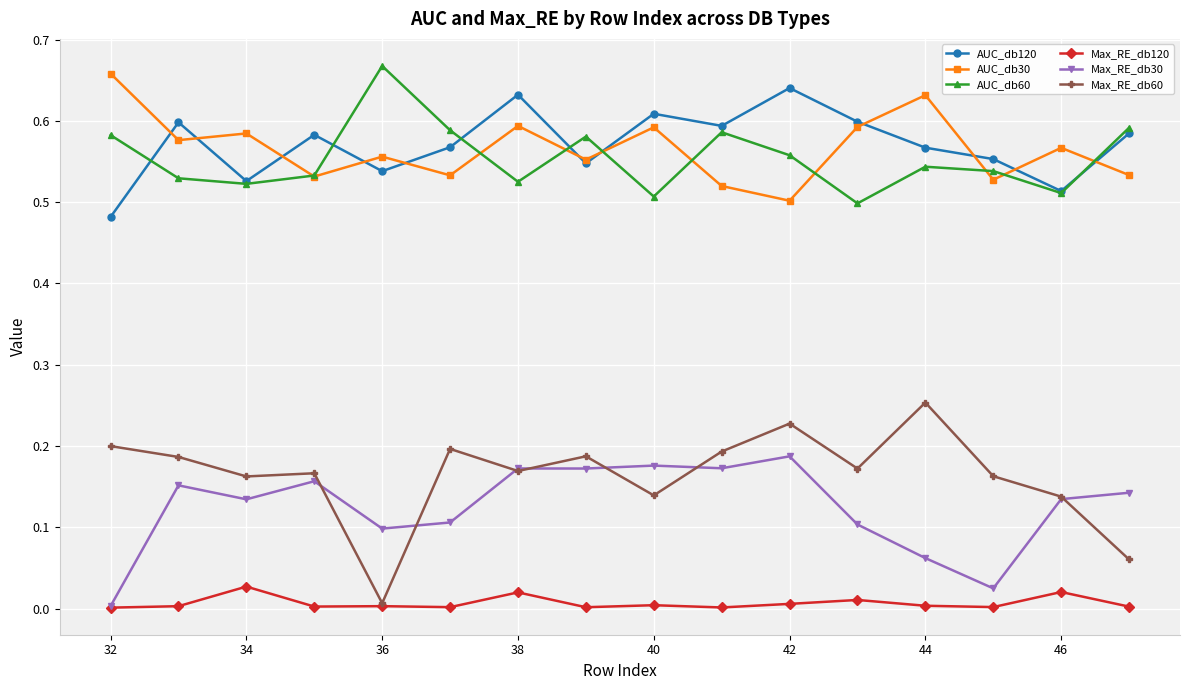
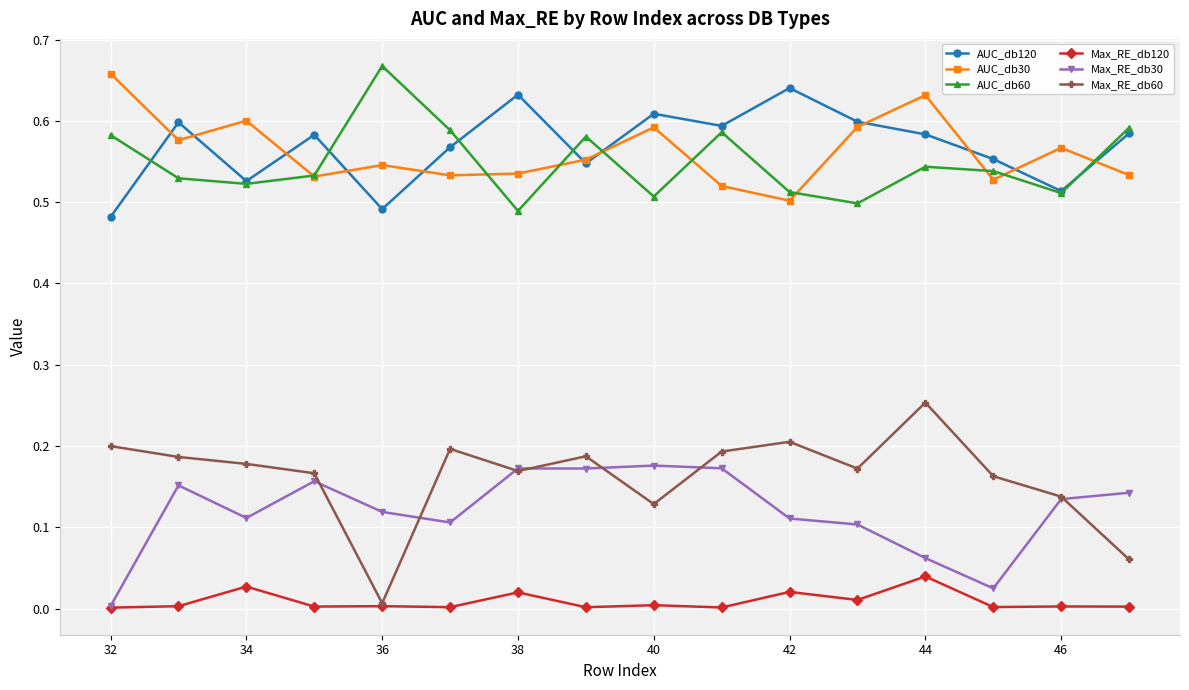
  {
    "AUC_db120": {
      "32": 0.48,
      "34": 0.53,
-     "36": 0.54,
+     "36": 0.49,
      "38": 0.63,
      "40": 0.61,
      "42": 0.64,
-     "44": 0.57
+     "44": 0.58
    },
    "AUC_db30": {
      "32": 0.66,
-     "34": 0.58,
-     "36": 0.56,
-     "38": 0.59,
+     "34": 0.60,
+     "36": 0.55,
+     "38": 0.54,
      "40": 0.59,
      "42": 0.50,
      "44": 0.63,
      "46": 0.57
    },
    "AUC_db60": {
      "32": 0.58,
      "34": 0.52,
      "36": 0.67,
-     "38": 0.53,
+     "38": 0.49,
      "40": 0.51,
-     "42": 0.56,
+     "42": 0.51,
      "44": 0.54
    },
    "Max_RE_db120": {
      "34": 0.03,
      "36": 0.00,
      "38": 0.02,
      "40": 0.00,
-     "42": 0.01,
-     "44": 0.00,
-     "46": 0.02
+     "42": 0.02,
+     "44": 0.04,
+     "46": 0.00
    },
    "Max_RE_db30": {
-     "34": 0.13,
-     "36": 0.10,
+     "34": 0.11,
+     "36": 0.12,
      "40": 0.18,
-     "42": 0.19,
+     "42": 0.11,
      "44": 0.06
    },
    "Max_RE_db60": {
      "32": 0.20,
-     "34": 0.16,
+     "34": 0.18,
      "36": 0.01,
-     "40": 0.14,
-     "42": 0.23,
+     "40": 0.13,
+     "42": 0.21,
      "44": 0.25
    }
  }
